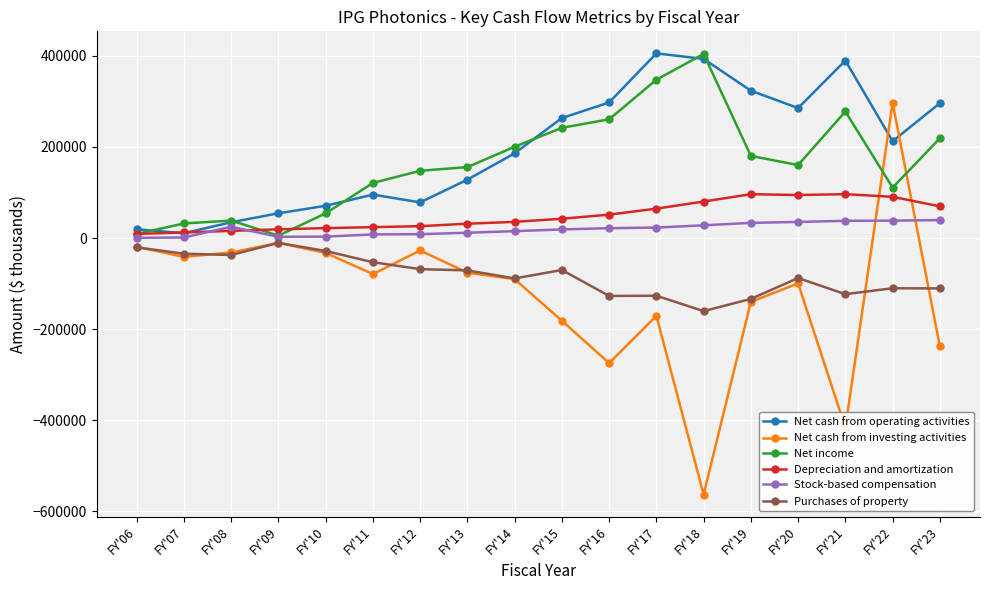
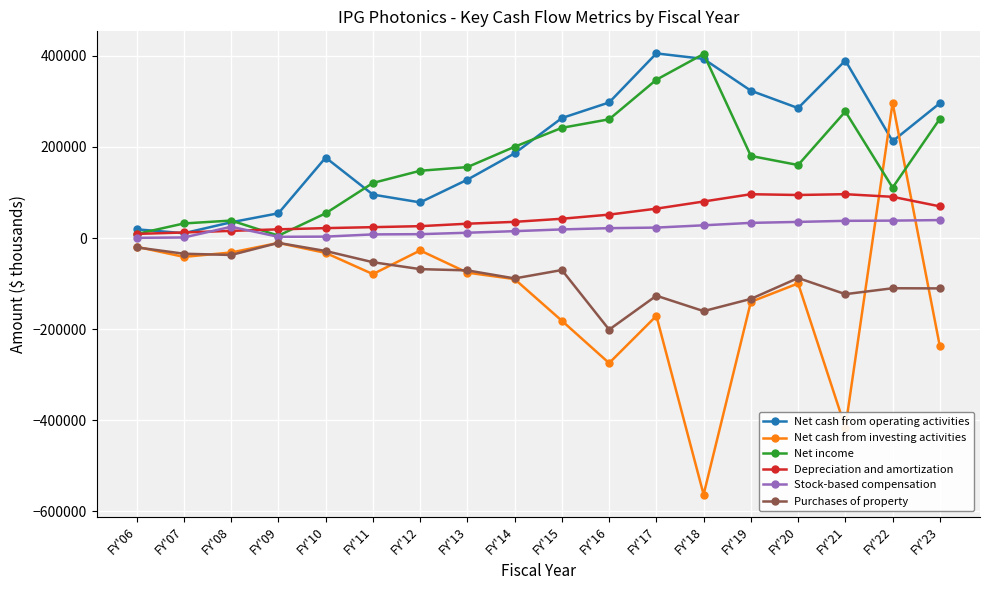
  {
    "Net cash from operating activities": {
      "FY'06": 20000,
      "FY'09": 50000,
-     "FY'10": 70000,
+     "FY'10": 180000,
      "FY'11": 100000,
      "FY'12": 80000,
      "FY'13": 130000,
      "FY'14": 190000,
      "FY'15": 260000,
      "FY'16": 300000,
      "FY'17": 410000,
      "FY'18": 390000,
      "FY'19": 320000,
      "FY'20": 290000,
      "FY'21": 390000,
      "FY'22": 210000,
      "FY'23": 300000
    },
    "Net cash from investing activities": {
      "FY'07": -40000,
      "FY'11": -80000,
      "FY'12": -30000,
      "FY'15": -180000,
      "FY'16": -270000,
      "FY'17": -170000,
      "FY'18": -560000,
      "FY'19": -140000,
      "FY'20": -100000,
      "FY'22": 300000,
      "FY'23": -240000
    },
    "Net income": {
      "FY'07": 30000,
      "FY'10": 50000,
      "FY'11": 120000,
      "FY'12": 150000,
      "FY'13": 160000,
      "FY'14": 200000,
      "FY'15": 240000,
      "FY'16": 260000,
      "FY'17": 350000,
      "FY'18": 400000,
      "FY'19": 180000,
      "FY'20": 160000,
      "FY'21": 280000,
      "FY'22": 110000,
-     "FY'23": 220000
+     "FY'23": 260000
    },
    "Depreciation and amortization": {
      "FY'08": 20000,
      "FY'09": 20000,
      "FY'10": 20000,
      "FY'11": 20000,
      "FY'12": 30000,
      "FY'13": 30000,
      "FY'14": 40000,
      "FY'15": 40000,
      "FY'16": 50000,
      "FY'17": 60000,
      "FY'18": 80000,
      "FY'19": 100000,
      "FY'20": 90000,
      "FY'21": 100000,
      "FY'22": 90000,
      "FY'23": 70000
    },
    "Stock-based compensation": {
      "FY'06": 0,
      "FY'07": 0,
      "FY'08": 20000,
      "FY'10": 0,
      "FY'11": 10000,
      "FY'12": 10000,
      "FY'13": 10000,
      "FY'14": 20000,
      "FY'15": 20000,
      "FY'16": 20000,
      "FY'17": 20000,
      "FY'18": 30000,
      "FY'19": 30000,
      "FY'20": 40000,
      "FY'21": 40000,
      "FY'22": 40000,
      "FY'23": 40000
    },
    "Purchases of property": {
      "FY'07": -30000,
      "FY'11": -50000,
      "FY'12": -70000,
      "FY'15": -70000,
-     "FY'16": -130000,
+     "FY'16": -200000,
      "FY'17": -130000,
      "FY'18": -160000,
      "FY'19": -130000,
      "FY'20": -90000,
      "FY'21": -120000,
      "FY'22": -110000,
      "FY'23": -110000
    }
  }
